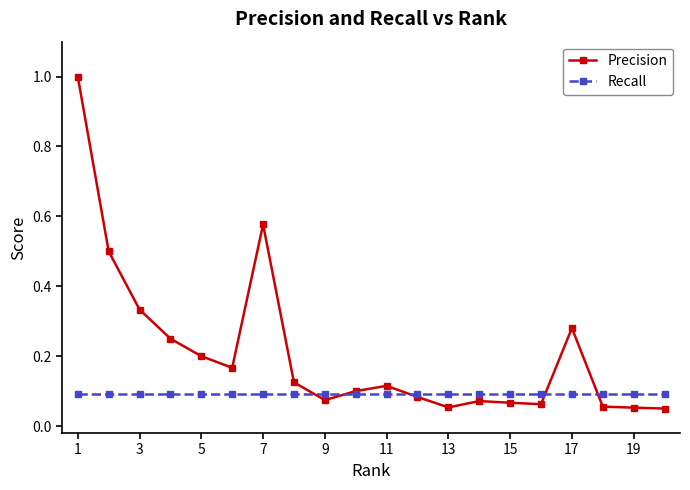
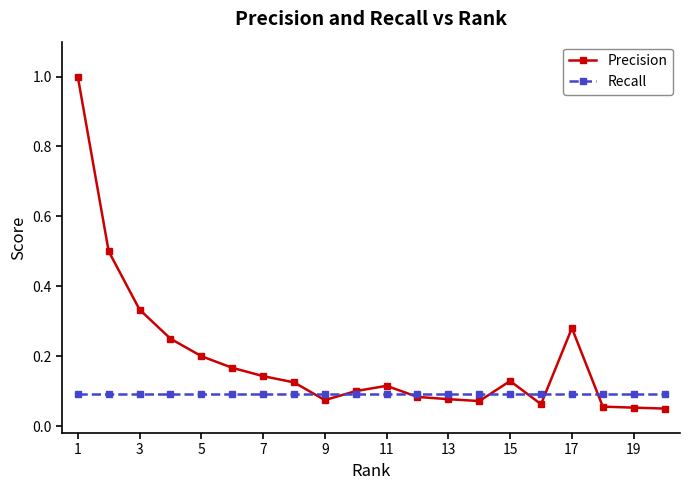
  {
    "Precision": {
      "1": 1.00,
      "3": 0.33,
      "5": 0.20,
-     "7": 0.58,
+     "7": 0.14,
      "9": 0.07,
      "11": 0.12,
-     "13": 0.05,
-     "15": 0.07,
+     "13": 0.08,
+     "15": 0.13,
      "17": 0.28,
      "19": 0.05
    },
    "Recall": {
      "1": 0.09,
      "3": 0.09,
      "5": 0.09,
      "7": 0.09,
      "9": 0.09,
      "11": 0.09,
      "13": 0.09,
      "15": 0.09,
      "17": 0.09,
      "19": 0.09
    }
  }
